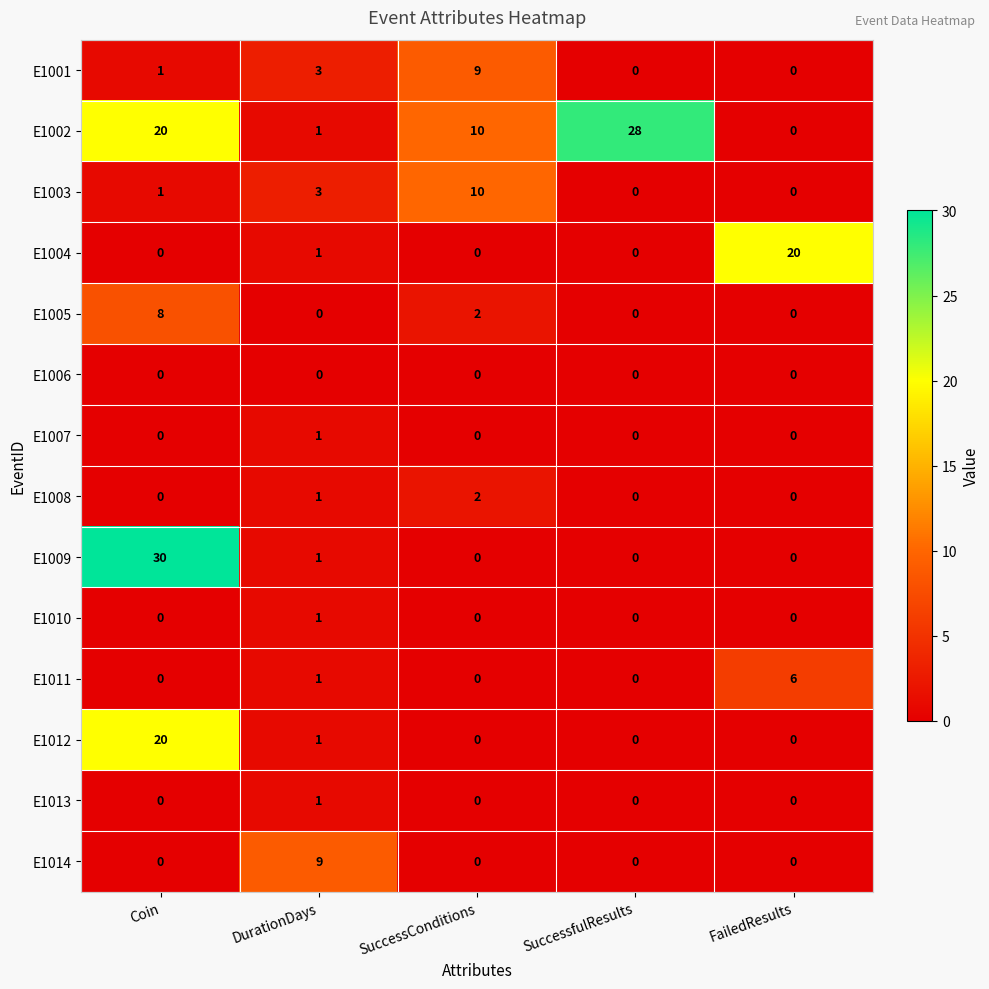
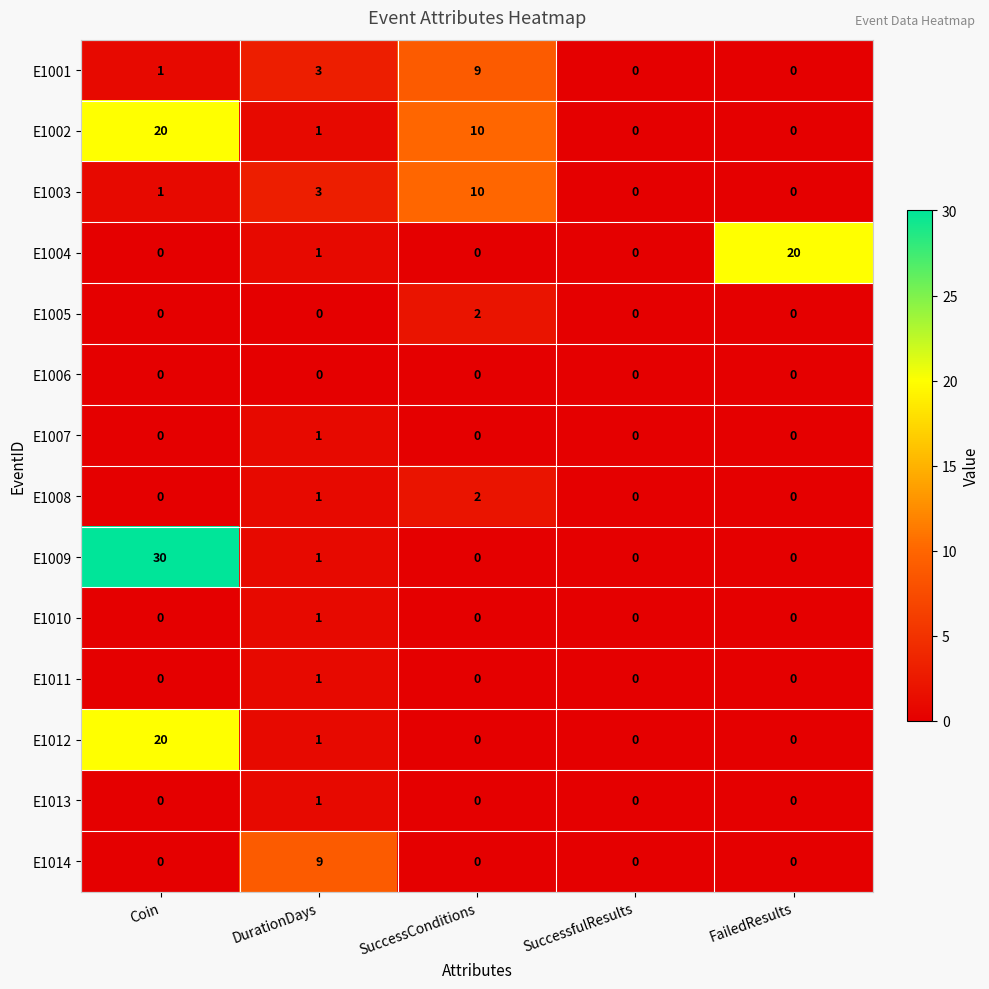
  {
    "E1001": {
      "Coin": 1,
      "DurationDays": 3,
      "SuccessConditions": 9,
      "SuccessfulResults": 0,
      "FailedResults": 0
    },
    "E1002": {
      "Coin": 20,
      "DurationDays": 1,
      "SuccessConditions": 10,
-     "SuccessfulResults": 28,
+     "SuccessfulResults": 0,
      "FailedResults": 0
    },
    "E1003": {
      "Coin": 1,
      "DurationDays": 3,
      "SuccessConditions": 10,
      "SuccessfulResults": 0,
      "FailedResults": 0
    },
    "E1004": {
      "Coin": 0,
      "DurationDays": 1,
      "SuccessConditions": 0,
      "SuccessfulResults": 0,
      "FailedResults": 20
    },
    "E1005": {
-     "Coin": 8,
+     "Coin": 0,
      "DurationDays": 0,
      "SuccessConditions": 2,
      "SuccessfulResults": 0,
      "FailedResults": 0
    },
    "E1006": {
      "Coin": 0,
      "DurationDays": 0,
      "SuccessConditions": 0,
      "SuccessfulResults": 0,
      "FailedResults": 0
    },
    "E1007": {
      "Coin": 0,
      "DurationDays": 1,
      "SuccessConditions": 0,
      "SuccessfulResults": 0,
      "FailedResults": 0
    },
    "E1008": {
      "Coin": 0,
      "DurationDays": 1,
      "SuccessConditions": 2,
      "SuccessfulResults": 0,
      "FailedResults": 0
    },
    "E1009": {
      "Coin": 30,
      "DurationDays": 1,
      "SuccessConditions": 0,
      "SuccessfulResults": 0,
      "FailedResults": 0
    },
    "E1010": {
      "Coin": 0,
      "DurationDays": 1,
      "SuccessConditions": 0,
      "SuccessfulResults": 0,
      "FailedResults": 0
    },
    "E1011": {
      "Coin": 0,
      "DurationDays": 1,
      "SuccessConditions": 0,
      "SuccessfulResults": 0,
-     "FailedResults": 6
+     "FailedResults": 0
    },
    "E1012": {
      "Coin": 20,
      "DurationDays": 1,
      "SuccessConditions": 0,
      "SuccessfulResults": 0,
      "FailedResults": 0
    },
    "E1013": {
      "Coin": 0,
      "DurationDays": 1,
      "SuccessConditions": 0,
      "SuccessfulResults": 0,
      "FailedResults": 0
    },
    "E1014": {
      "Coin": 0,
      "DurationDays": 9,
      "SuccessConditions": 0,
      "SuccessfulResults": 0,
      "FailedResults": 0
    }
  }
